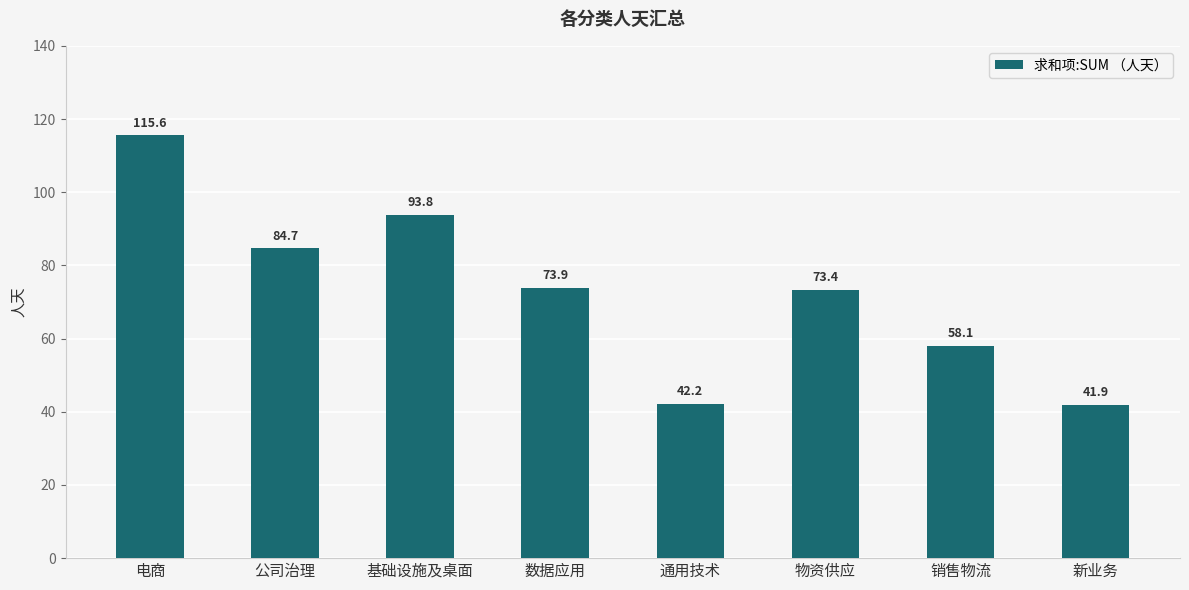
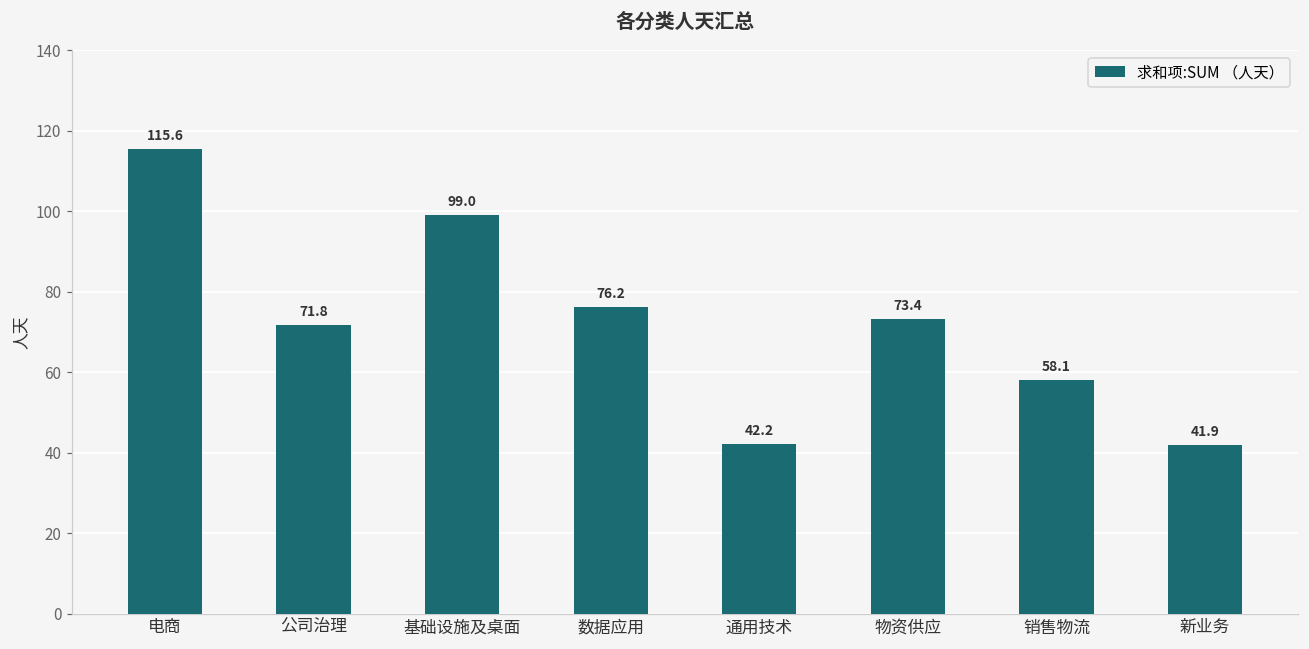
  {
    "电商": 115.6,
-   "公司治理": 84.7,
-   "基础设施及桌面": 93.8,
-   "数据应用": 73.9,
+   "公司治理": 71.8,
+   "基础设施及桌面": 99.0,
+   "数据应用": 76.2,
    "通用技术": 42.2,
    "物资供应": 73.4,
    "销售物流": 58.1,
    "新业务": 41.9
  }
